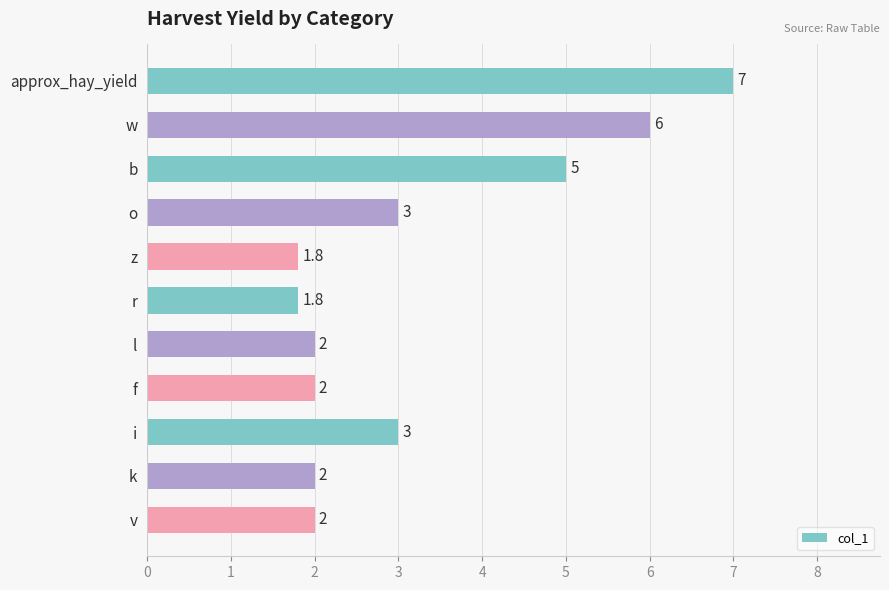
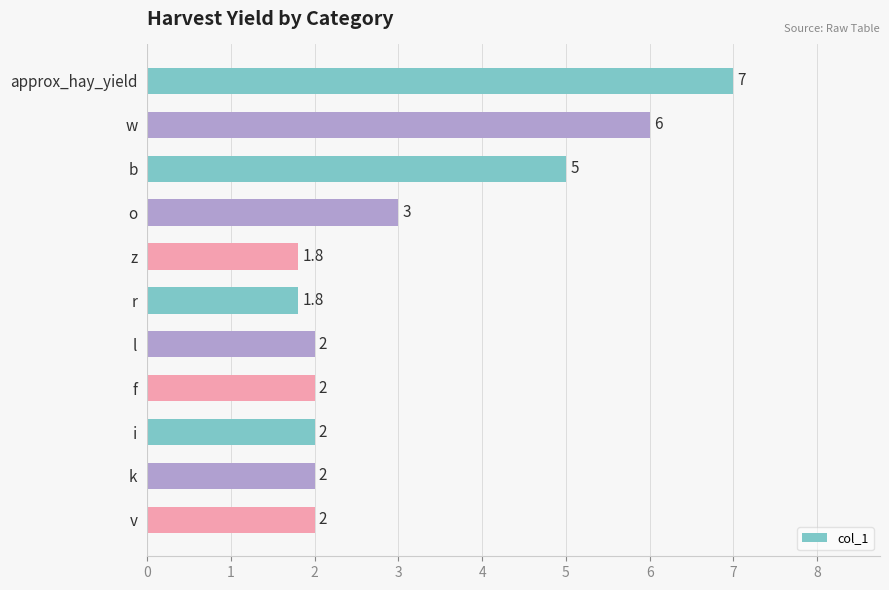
  {
    "approx_hay_yield": 7,
    "w": 6,
    "b": 5,
    "o": 3,
    "z": 1.8,
    "r": 1.8,
    "l": 2,
    "f": 2,
-   "i": 3,
+   "i": 2,
    "k": 2,
    "v": 2
  }
